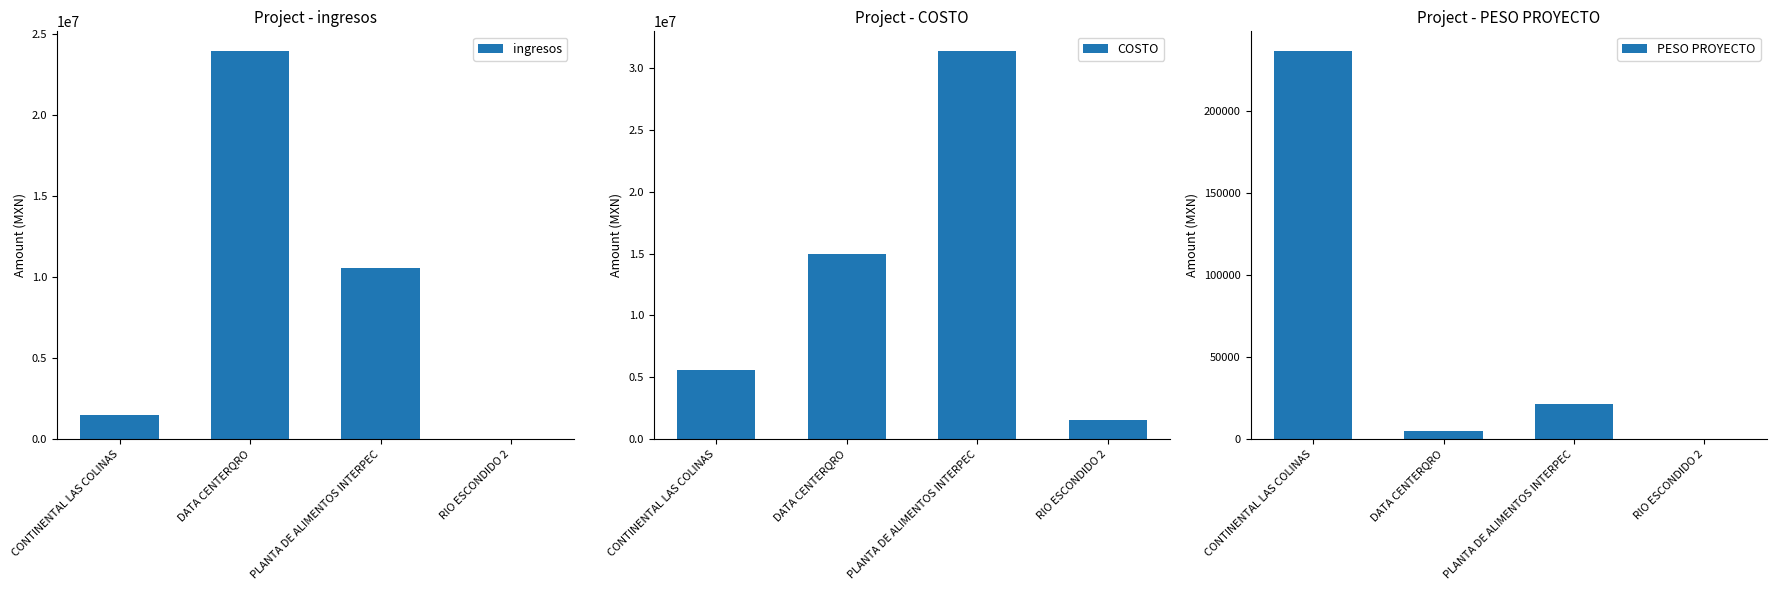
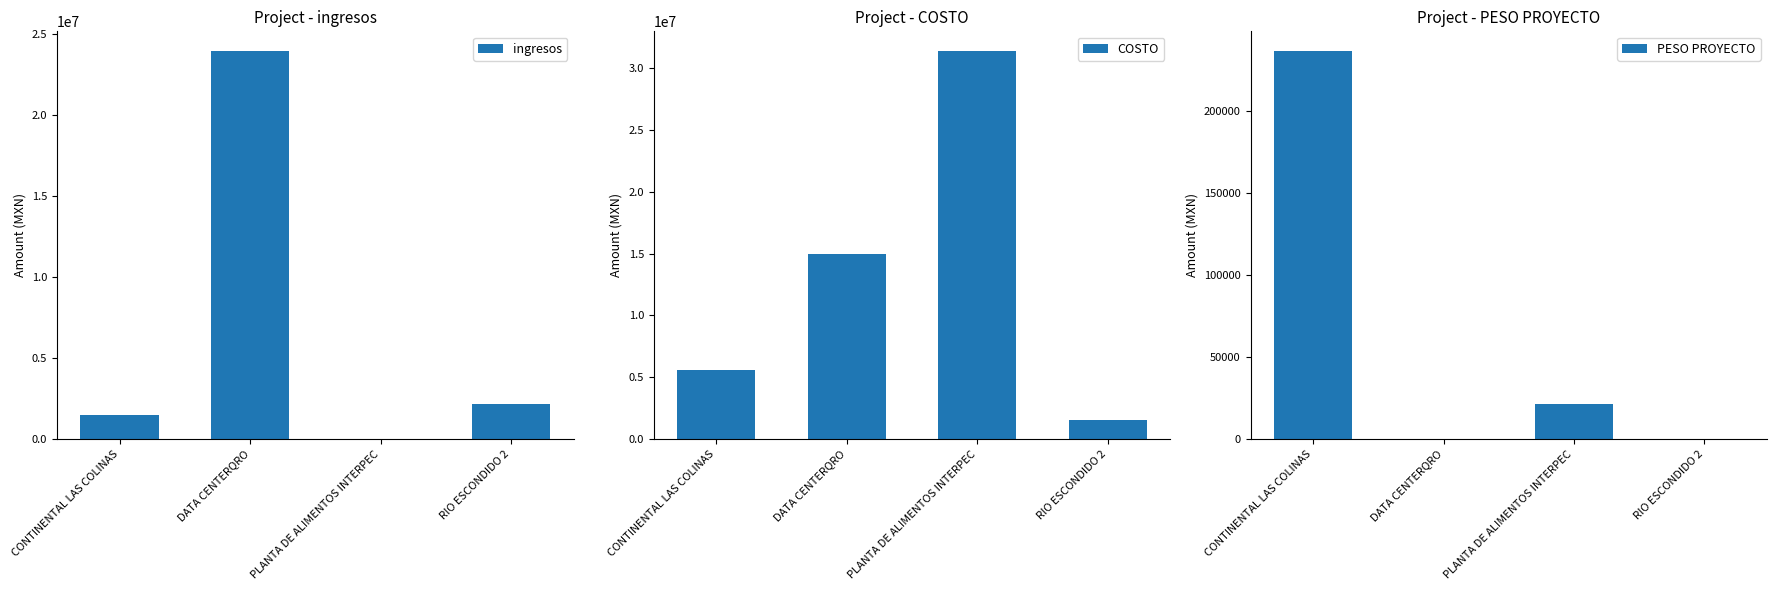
  {
    "Project - ingresos": {
      "CONTINENTAL LAS COLINAS": 1500000,
      "DATA CENTERQRO": 24000000,
-     "PLANTA DE ALIMENTOS INTERPEC": 10600000,
-     "RIO ESCONDIDO 2": 0
+     "PLANTA DE ALIMENTOS INTERPEC": 0,
+     "RIO ESCONDIDO 2": 2200000
    },
    "Project - COSTO": {
      "CONTINENTAL LAS COLINAS": 5500000,
      "DATA CENTERQRO": 14900000,
      "PLANTA DE ALIMENTOS INTERPEC": 31400000,
      "RIO ESCONDIDO 2": 1500000
    },
    "Project - PESO PROYECTO": {
      "CONTINENTAL LAS COLINAS": 237000,
-     "DATA CENTERQRO": 5000,
+     "DATA CENTERQRO": 0,
      "PLANTA DE ALIMENTOS INTERPEC": 21000,
      "RIO ESCONDIDO 2": 0
    }
  }
